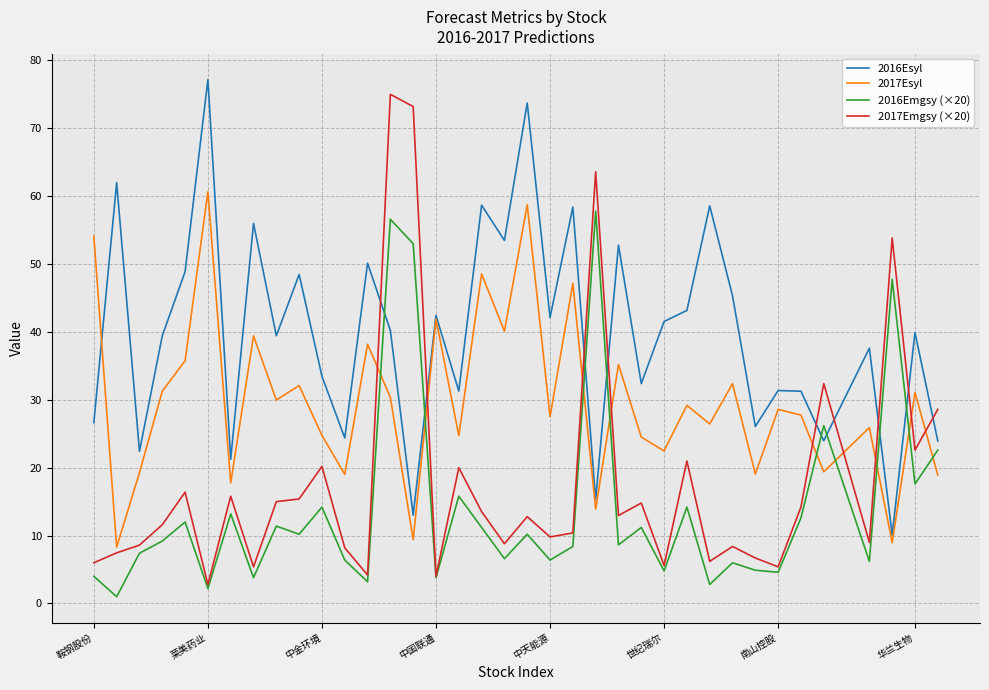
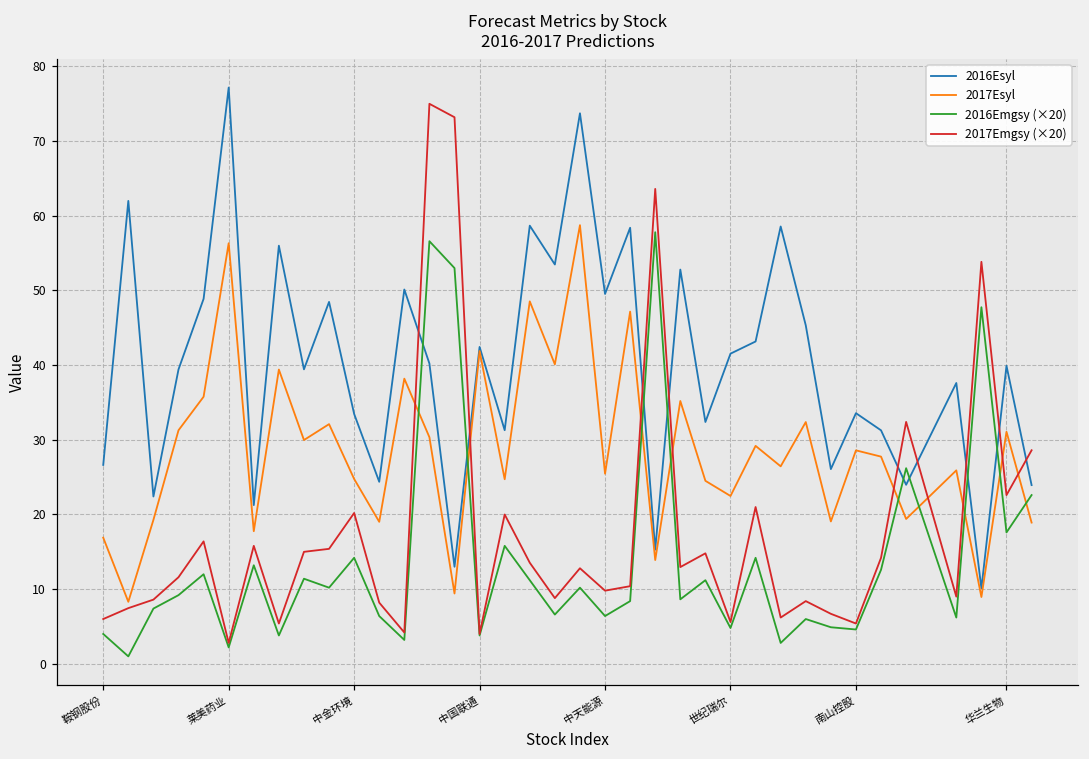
  {
    "2016Esyl": {
      "鞍钢股份": 27,
      "莱美药业": 77,
      "中金环境": 33,
      "中国联通": 42,
-     "中天能源": 42,
+     "中天能源": 50,
      "世纪瑞尔": 42,
-     "南山控股": 31,
+     "南山控股": 34,
      "华兰生物": 40
    },
    "2017Esyl": {
-     "鞍钢股份": 54,
-     "莱美药业": 61,
+     "鞍钢股份": 17,
+     "莱美药业": 56,
      "中金环境": 25,
      "中国联通": 42,
-     "中天能源": 28,
+     "中天能源": 25,
      "世纪瑞尔": 22,
      "南山控股": 29,
      "华兰生物": 31
    },
    "2016Emgsy (×20)": {
      "鞍钢股份": 4,
      "莱美药业": 2,
      "中金环境": 14,
      "中天能源": 6,
      "世纪瑞尔": 5,
      "南山控股": 5,
      "华兰生物": 18
    },
    "2017Emgsy (×20)": {
      "鞍钢股份": 6,
      "莱美药业": 3,
      "中金环境": 20,
      "中天能源": 10,
      "世纪瑞尔": 6,
      "南山控股": 5,
      "华兰生物": 23
    }
  }
